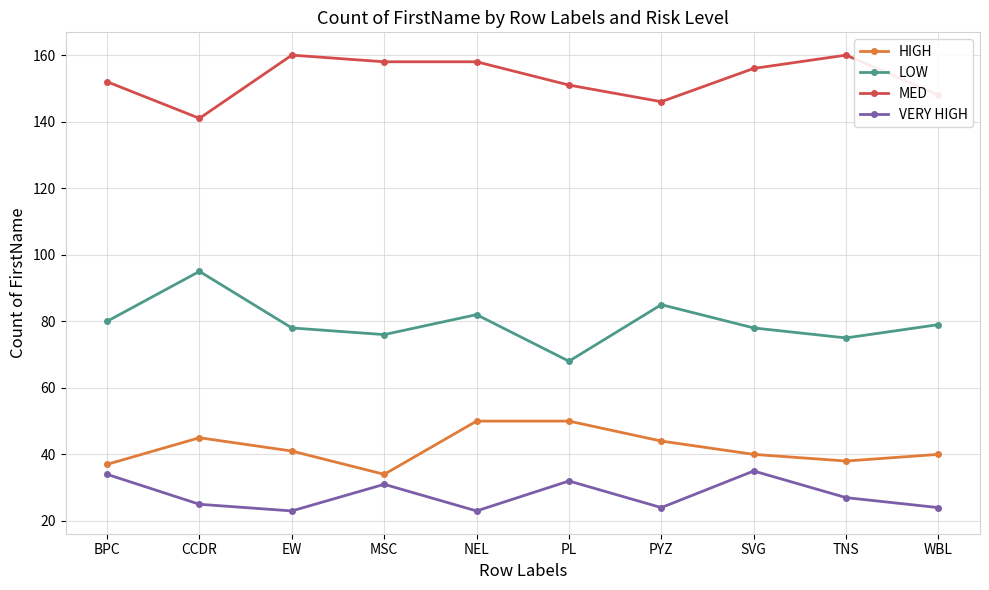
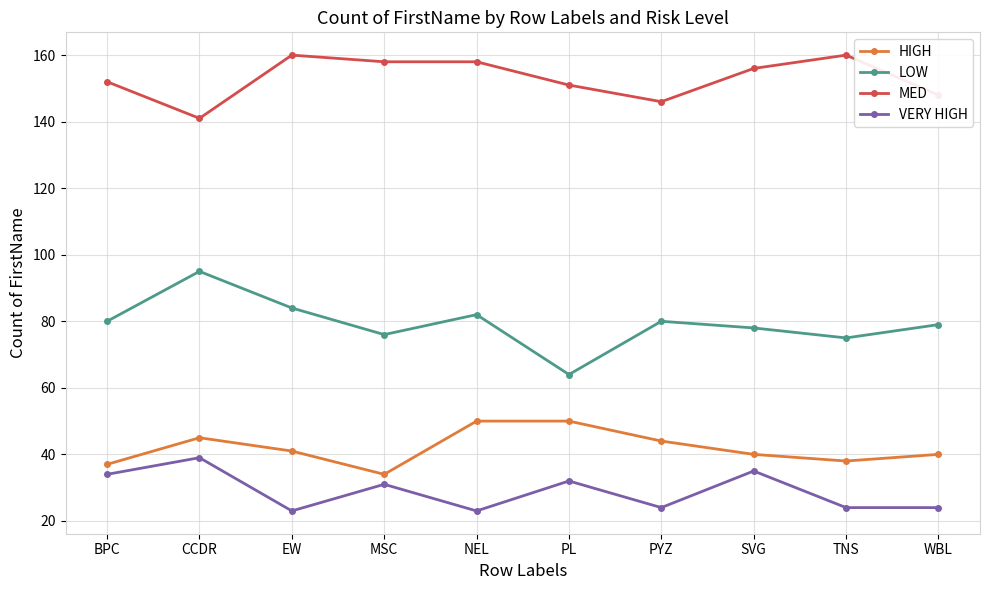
  {
    "LOW": {
      "BPC": 80,
      "CCDR": 95,
-     "EW": 78,
+     "EW": 84,
      "MSC": 76,
      "NEL": 82,
-     "PL": 68,
-     "PYZ": 85,
+     "PL": 64,
+     "PYZ": 80,
      "SVG": 78,
      "TNS": 75,
      "WBL": 79
    },
    "VERY HIGH": {
      "BPC": 34,
-     "CCDR": 25,
+     "CCDR": 39,
      "EW": 23,
      "MSC": 31,
      "NEL": 23,
      "PL": 32,
      "PYZ": 24,
      "SVG": 35,
-     "TNS": 27,
+     "TNS": 24,
      "WBL": 24
    }
  }
